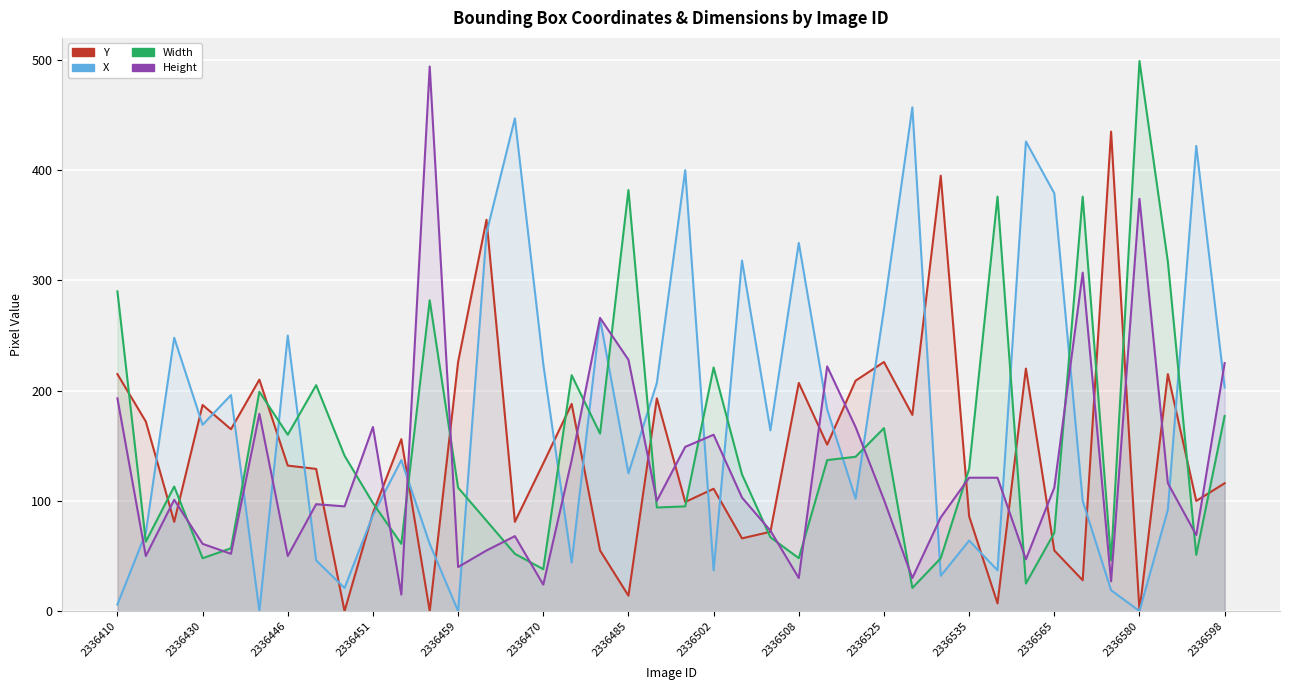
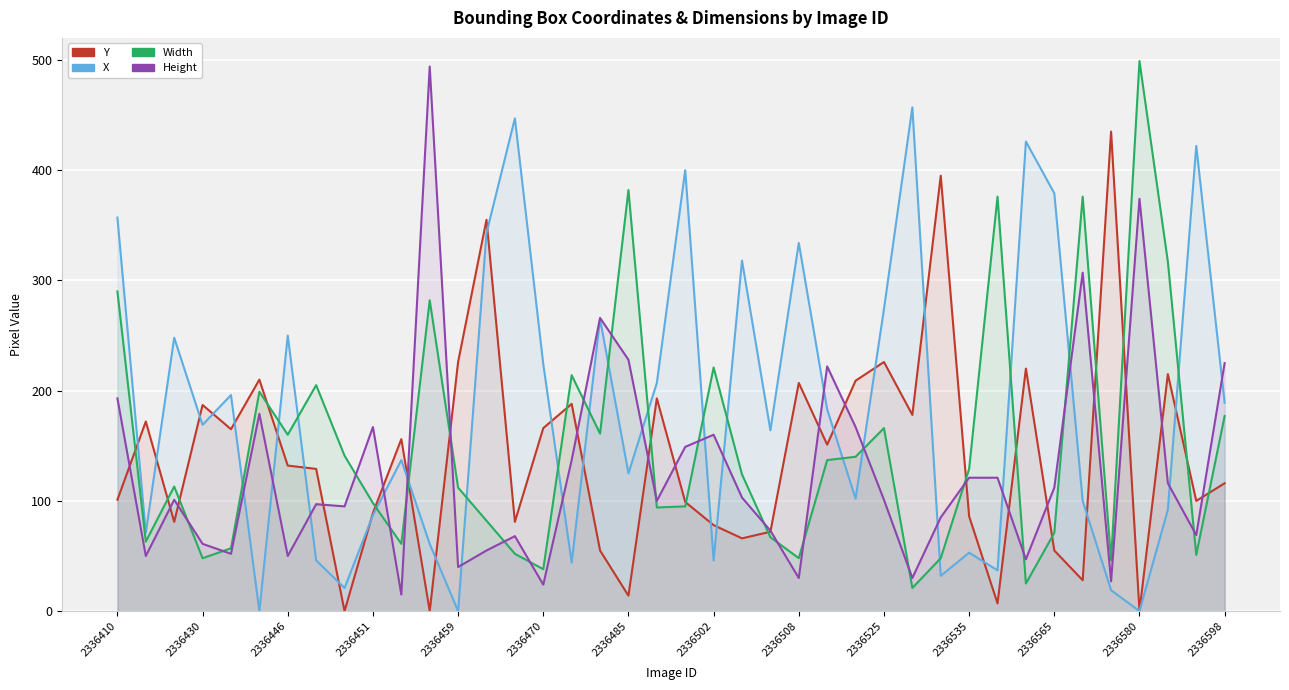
  {
    "Y": {
-     "2336410": 215,
+     "2336410": 101,
      "2336430": 187,
      "2336446": 132,
      "2336459": 226,
-     "2336470": 134,
+     "2336470": 166,
      "2336485": 14,
-     "2336502": 111,
+     "2336502": 78,
      "2336508": 207,
      "2336525": 226,
      "2336535": 86,
      "2336565": 55,
      "2336598": 116
    },
    "X": {
-     "2336410": 6,
+     "2336410": 357,
      "2336430": 169,
      "2336446": 250,
      "2336459": 0,
      "2336470": 224,
      "2336485": 125,
-     "2336502": 37,
+     "2336502": 46,
      "2336508": 334,
      "2336525": 274,
-     "2336535": 64,
+     "2336535": 53,
      "2336565": 379,
-     "2336598": 203
+     "2336598": 189
    },
    "Width": {
      "2336410": 290,
      "2336430": 48,
      "2336446": 160,
      "2336451": 98,
      "2336459": 112,
      "2336470": 38,
      "2336485": 382,
      "2336502": 221,
      "2336508": 48,
      "2336525": 166,
      "2336535": 129,
      "2336565": 71,
      "2336580": 499,
      "2336598": 177
    },
    "Height": {
      "2336410": 193,
      "2336430": 61,
      "2336446": 50,
      "2336451": 167,
      "2336459": 40,
      "2336470": 24,
      "2336485": 228,
      "2336502": 160,
      "2336508": 30,
      "2336525": 101,
      "2336535": 121,
      "2336565": 112,
      "2336580": 374,
      "2336598": 225
    }
  }
